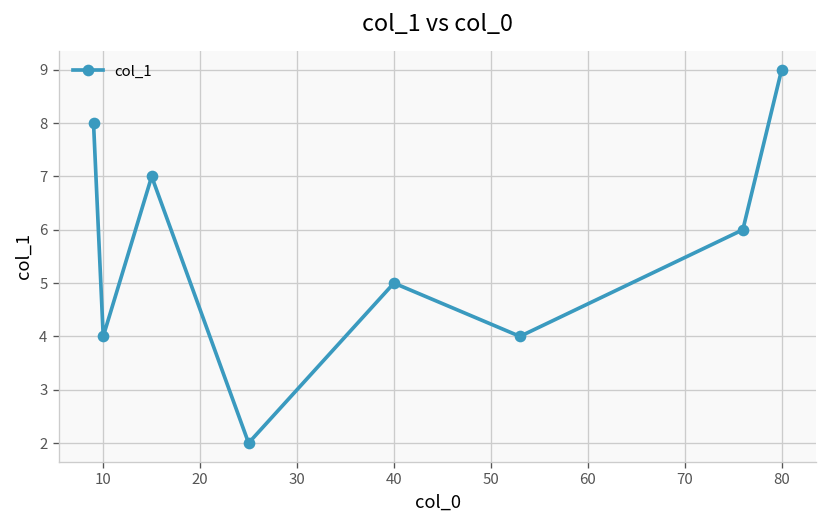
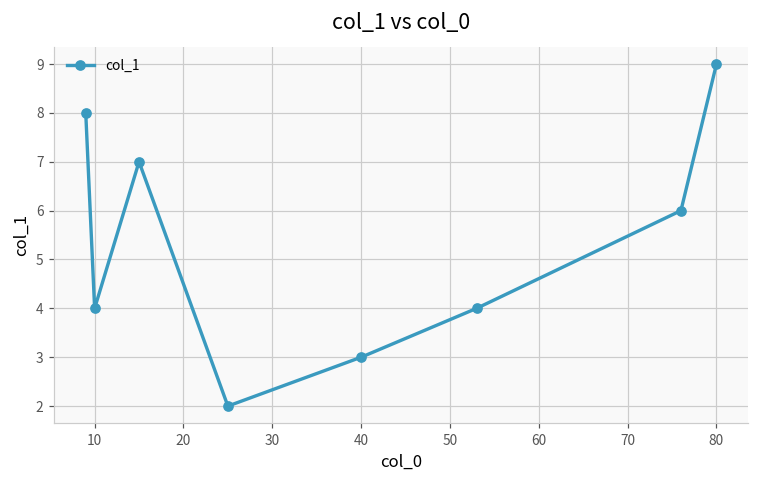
  {
    "10": 4,
-   "40": 5,
+   "40": 3,
    "80": 9
  }
